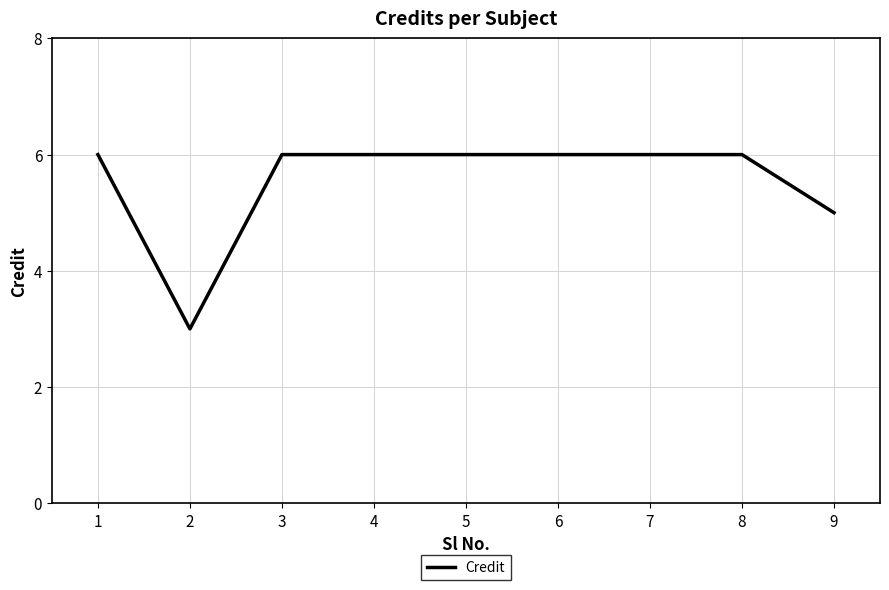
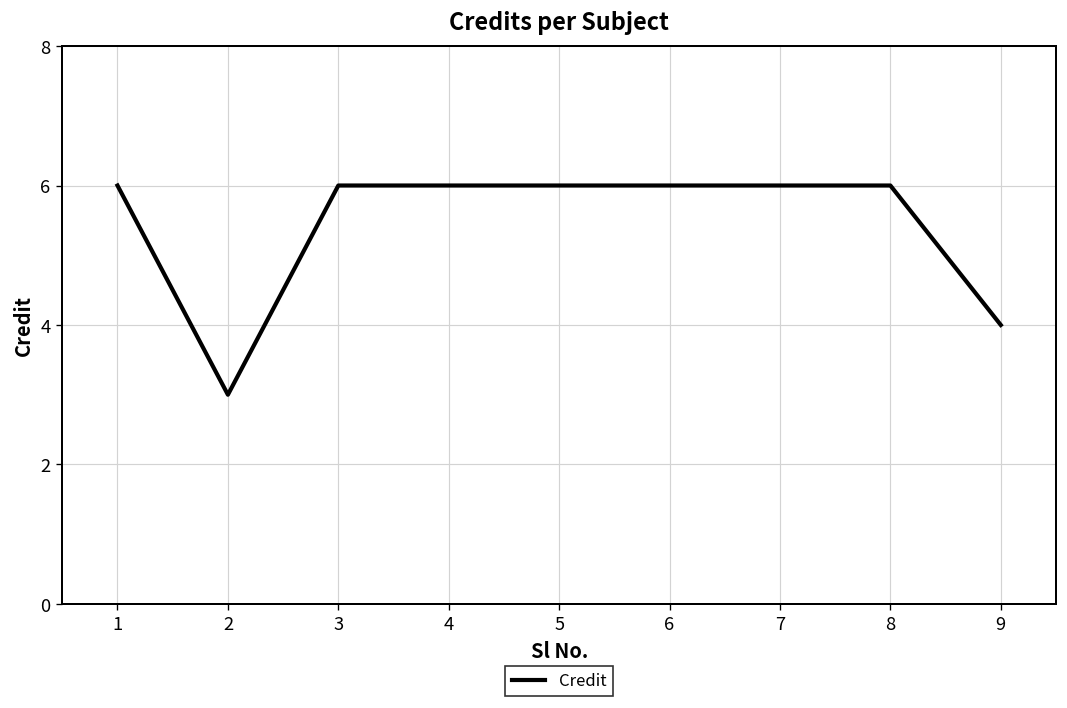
  {
    "1": 6,
    "2": 3,
    "3": 6,
    "4": 6,
    "5": 6,
    "6": 6,
    "7": 6,
    "8": 6,
-   "9": 5
+   "9": 4
  }
